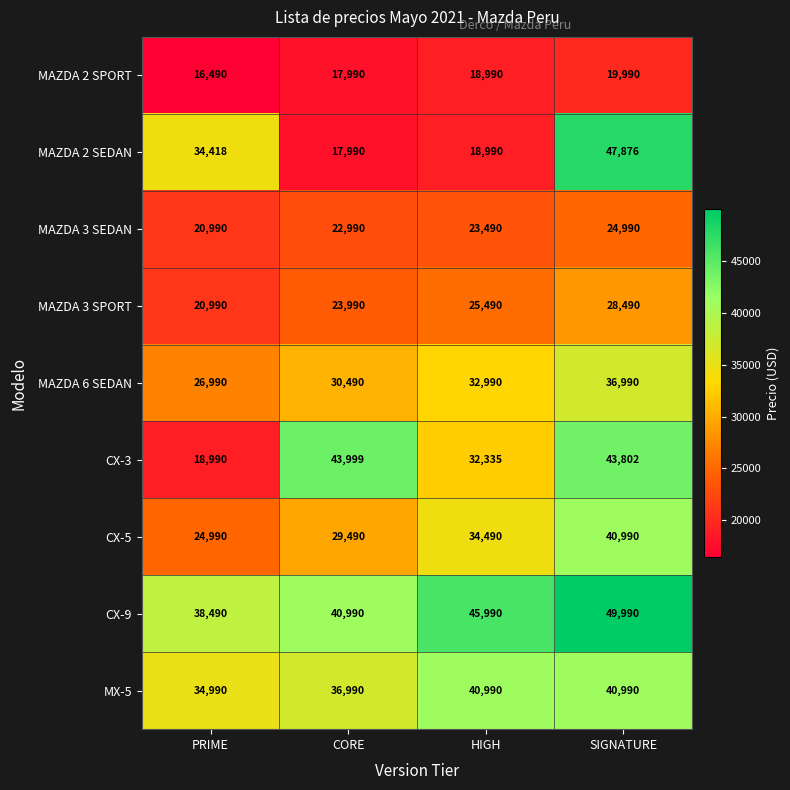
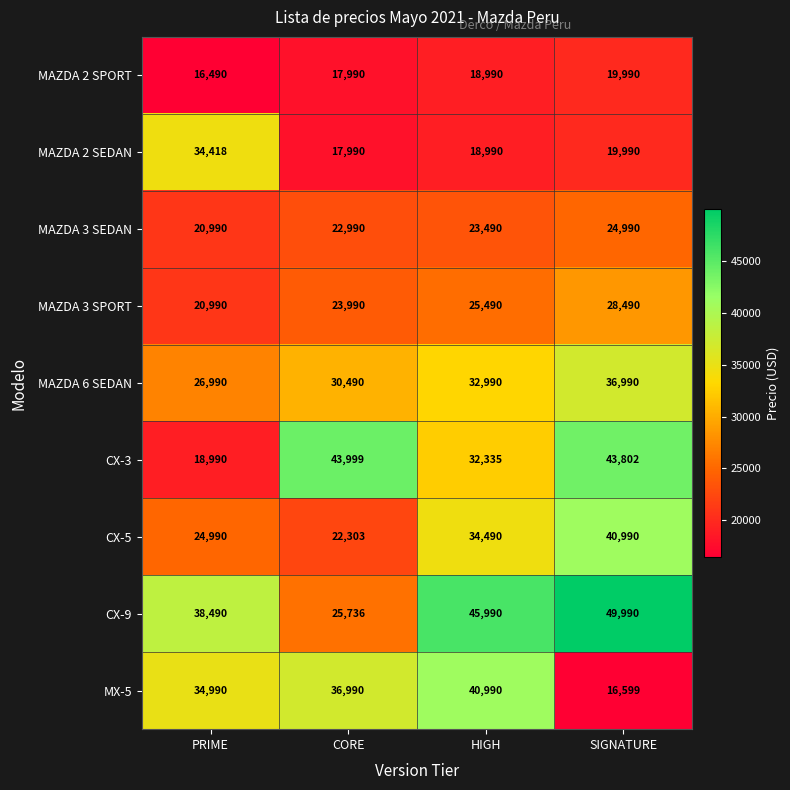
  {
    "MAZDA 2 SPORT": {
      "PRIME": "16,490",
      "CORE": "17,990",
      "HIGH": "18,990",
      "SIGNATURE": "19,990"
    },
    "MAZDA 2 SEDAN": {
      "PRIME": "34,418",
      "CORE": "17,990",
      "HIGH": "18,990",
-     "SIGNATURE": "47,876"
+     "SIGNATURE": "19,990"
    },
    "MAZDA 3 SEDAN": {
      "PRIME": "20,990",
      "CORE": "22,990",
      "HIGH": "23,490",
      "SIGNATURE": "24,990"
    },
    "MAZDA 3 SPORT": {
      "PRIME": "20,990",
      "CORE": "23,990",
      "HIGH": "25,490",
      "SIGNATURE": "28,490"
    },
    "MAZDA 6 SEDAN": {
      "PRIME": "26,990",
      "CORE": "30,490",
      "HIGH": "32,990",
      "SIGNATURE": "36,990"
    },
    "CX-3": {
      "PRIME": "18,990",
      "CORE": "43,999",
      "HIGH": "32,335",
      "SIGNATURE": "43,802"
    },
    "CX-5": {
      "PRIME": "24,990",
-     "CORE": "29,490",
+     "CORE": "22,303",
      "HIGH": "34,490",
      "SIGNATURE": "40,990"
    },
    "CX-9": {
      "PRIME": "38,490",
-     "CORE": "40,990",
+     "CORE": "25,736",
      "HIGH": "45,990",
      "SIGNATURE": "49,990"
    },
    "MX-5": {
      "PRIME": "34,990",
      "CORE": "36,990",
      "HIGH": "40,990",
-     "SIGNATURE": "40,990"
+     "SIGNATURE": "16,599"
    }
  }
